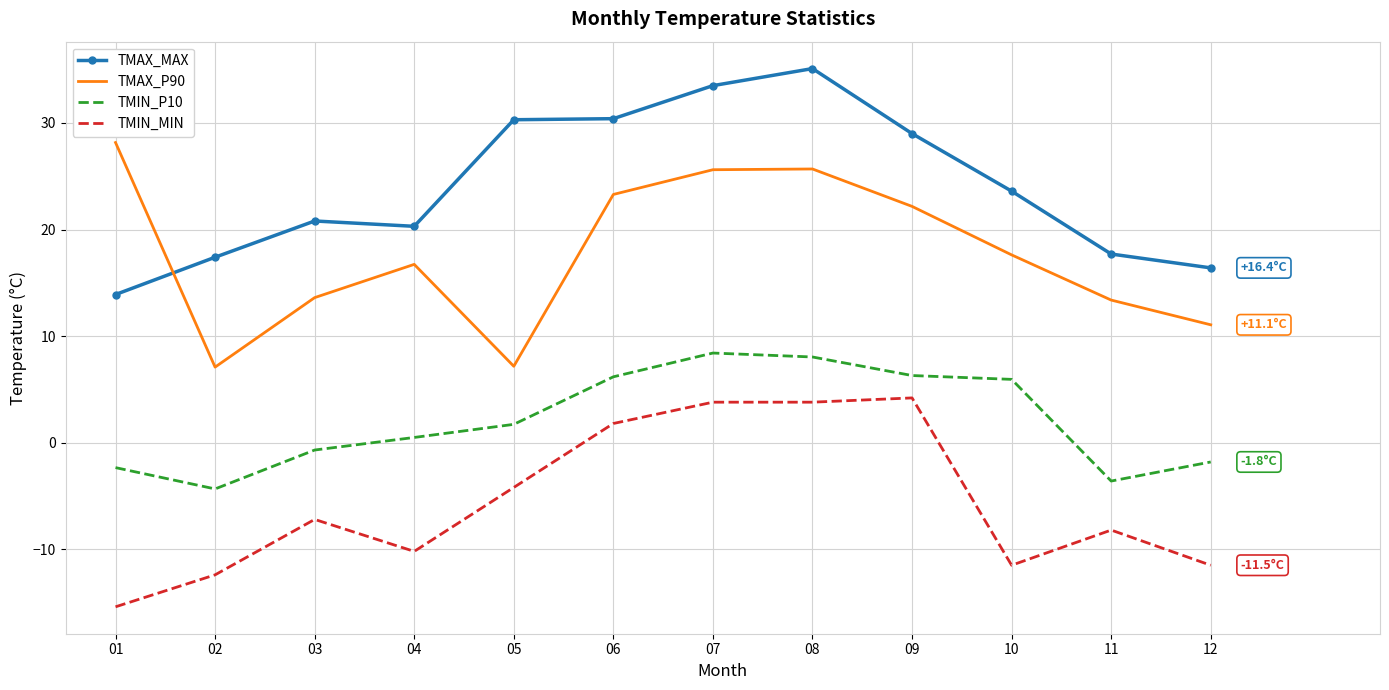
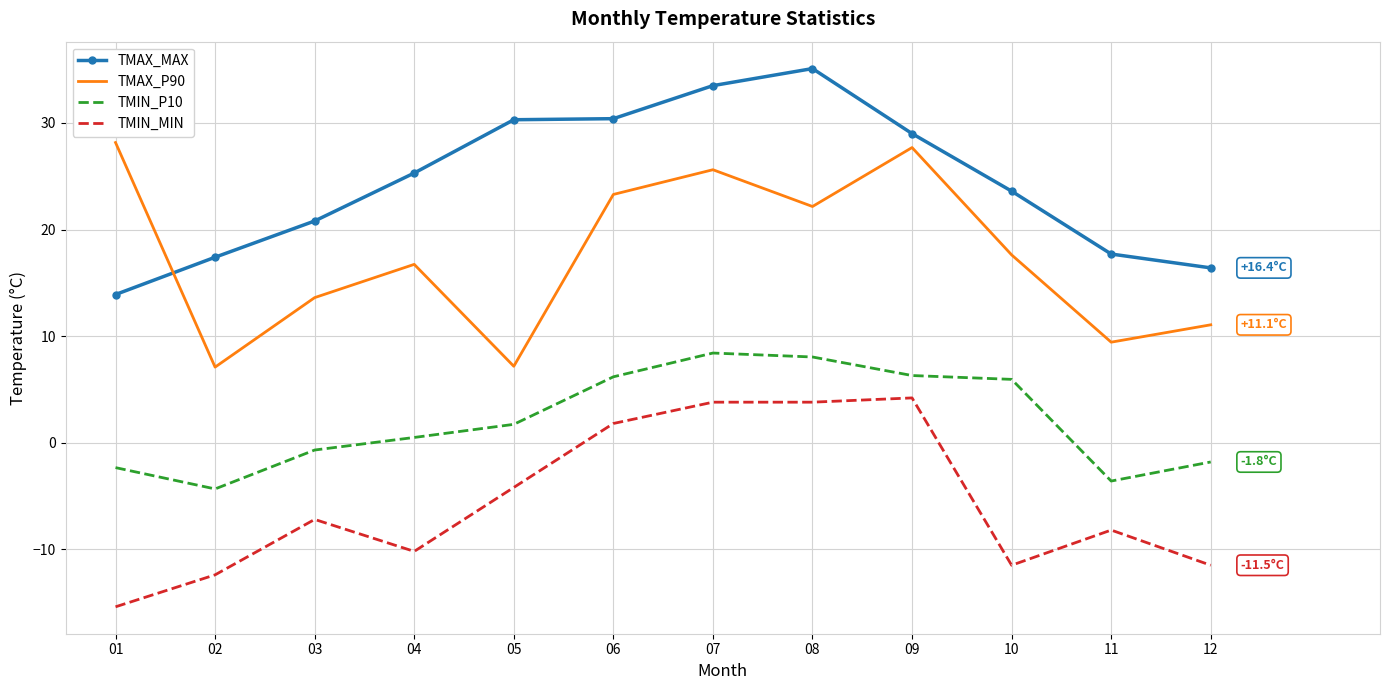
  {
    "TMAX_MAX": {
      "01": 13.9,
      "02": 17.4,
      "03": 20.8,
-     "04": 20.3,
+     "04": 25.3,
      "05": 30.3,
      "06": 30.4,
      "07": 33.5,
      "08": 35.1,
      "09": 29.0,
      "10": 23.6,
      "11": 17.7,
      "12": 16.4
    },
    "TMAX_P90": {
      "01": 28.2,
      "02": 7.1,
      "03": 13.6,
      "04": 16.7,
      "05": 7.2,
      "06": 23.3,
      "07": 25.6,
-     "08": 25.7,
-     "09": 22.2,
+     "08": 22.2,
+     "09": 27.7,
      "10": 17.6,
-     "11": 13.4,
+     "11": 9.4,
      "12": 11.1
    },
    "TMIN_P10": {
      "01": -2.3,
      "02": -4.3,
      "03": -0.7,
      "04": 0.5,
      "05": 1.7,
      "06": 6.2,
      "07": 8.4,
      "08": 8.0,
      "09": 6.3,
      "10": 5.9,
      "11": -3.6,
      "12": -1.8
    },
    "TMIN_MIN": {
      "01": -15.4,
      "02": -12.4,
      "03": -7.2,
      "04": -10.2,
      "05": -4.2,
      "06": 1.8,
      "07": 3.8,
      "08": 3.8,
      "09": 4.2,
      "10": -11.5,
      "11": -8.2,
      "12": -11.5
    }
  }
